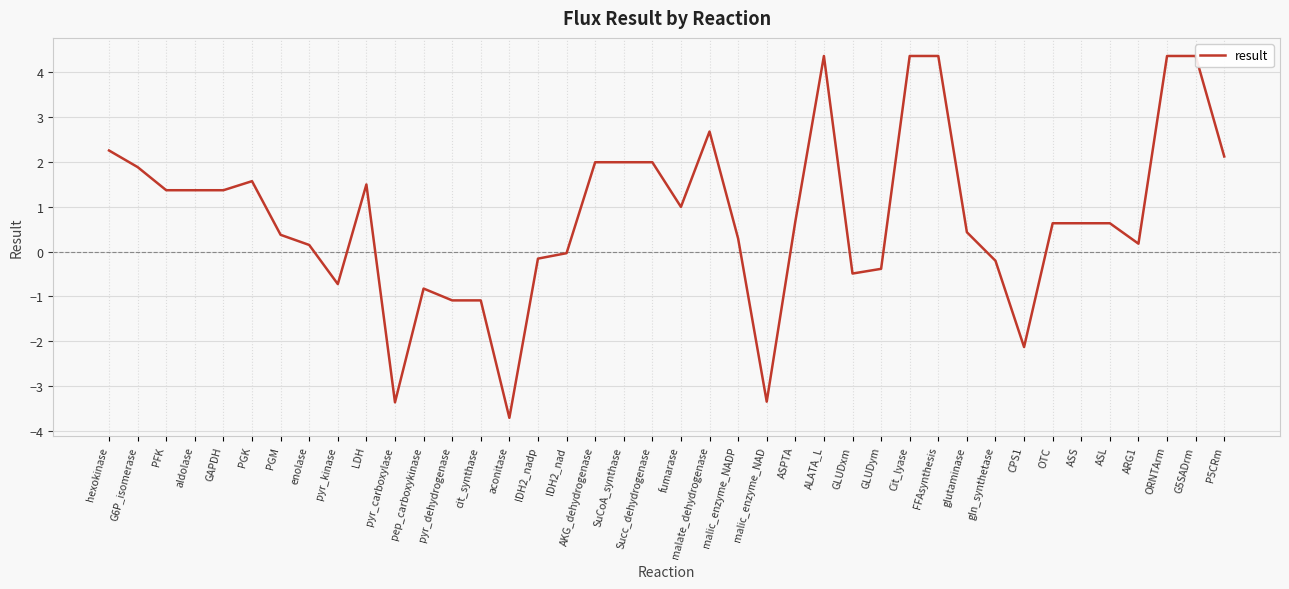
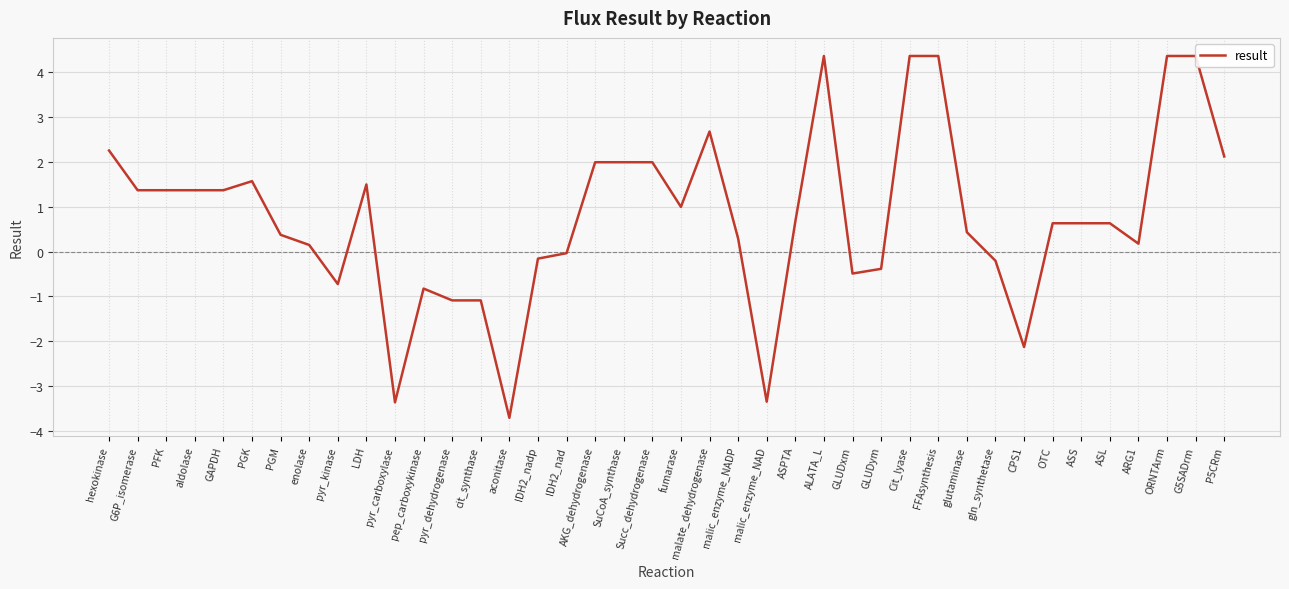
  {
    "hexokinase": 2.3,
-   "G6P_isomerase": 1.9,
+   "G6P_isomerase": 1.4,
    "PFK": 1.4,
    "aldolase": 1.4,
    "GAPDH": 1.4,
    "PGK": 1.6,
    "PGM": 0.4,
    "enolase": 0.1,
    "pyr_kinase": -0.7,
    "LDH": 1.5,
    "pyr_carboxylase": -3.4,
    "pep_carboxykinase": -0.8,
    "pyr_dehydrogenase": -1.1,
    "cit_synthase": -1.1,
    "aconitase": -3.7,
    "IDH2_nadp": -0.2,
    "IDH2_nad": 0.0,
    "AKG_dehydrogenase": 2.0,
    "SuCoA_synthase": 2.0,
    "Succ_dehydrogenase": 2.0,
    "fumarase": 1.0,
    "malate_dehydrogenase": 2.7,
    "malic_enzyme_NADP": 0.3,
    "malic_enzyme_NAD": -3.3,
    "ASPTA": 0.7,
    "ALATA_L": 4.4,
    "GLUDxm": -0.5,
    "GLUDym": -0.4,
    "Cit_lyase": 4.4,
    "FFAsynthesis": 4.4,
    "glutaminase": 0.4,
    "gln_synthetase": -0.2,
    "CPS1": -2.1,
    "OTC": 0.6,
    "ASS": 0.6,
    "ASL": 0.6,
    "ARG1": 0.2,
    "ORNTArm": 4.4,
    "P5CRm": 2.1
  }
